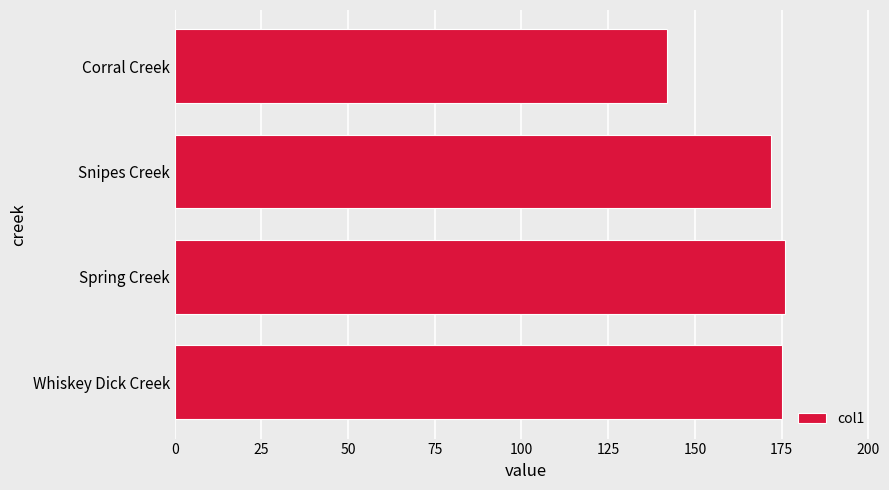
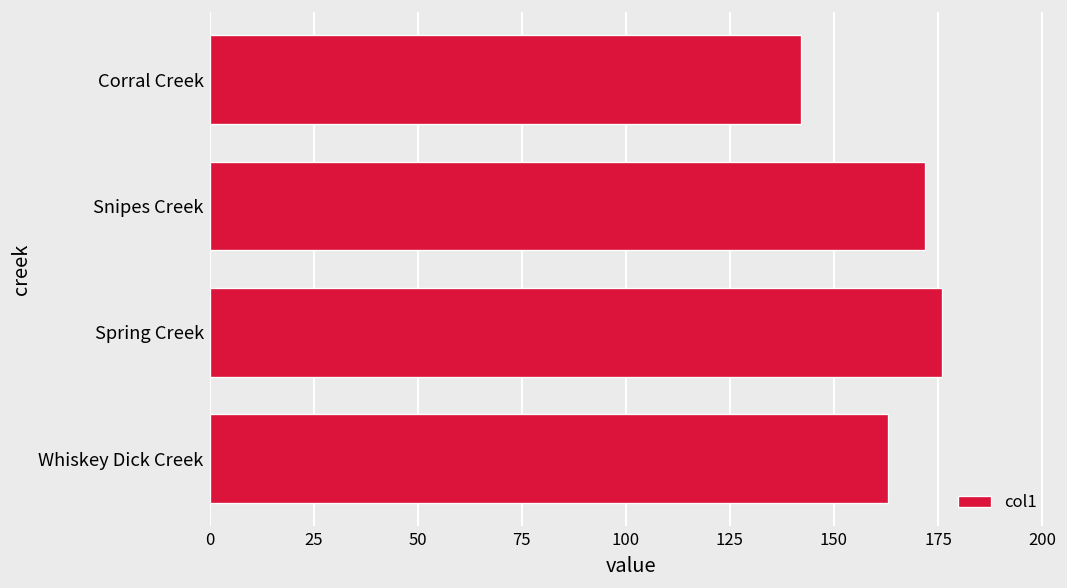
  {
    "Corral Creek": 142,
    "Snipes Creek": 172,
    "Spring Creek": 176,
-   "Whiskey Dick Creek": 175
+   "Whiskey Dick Creek": 163
  }
